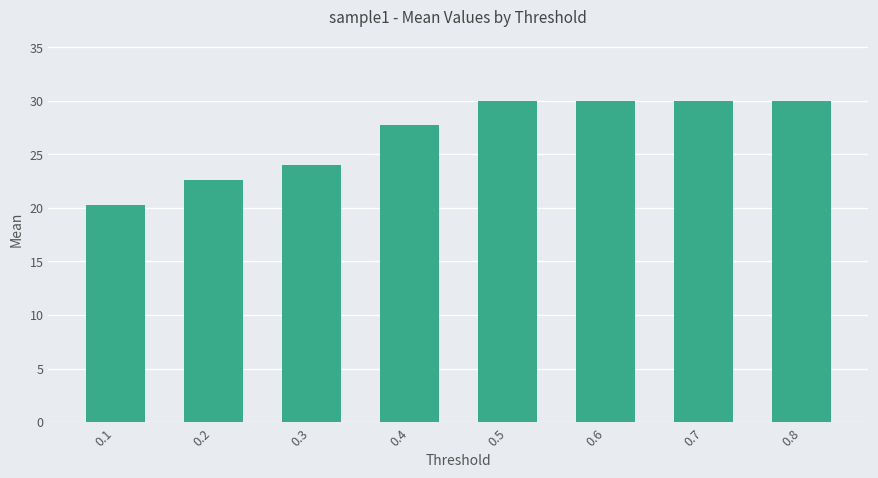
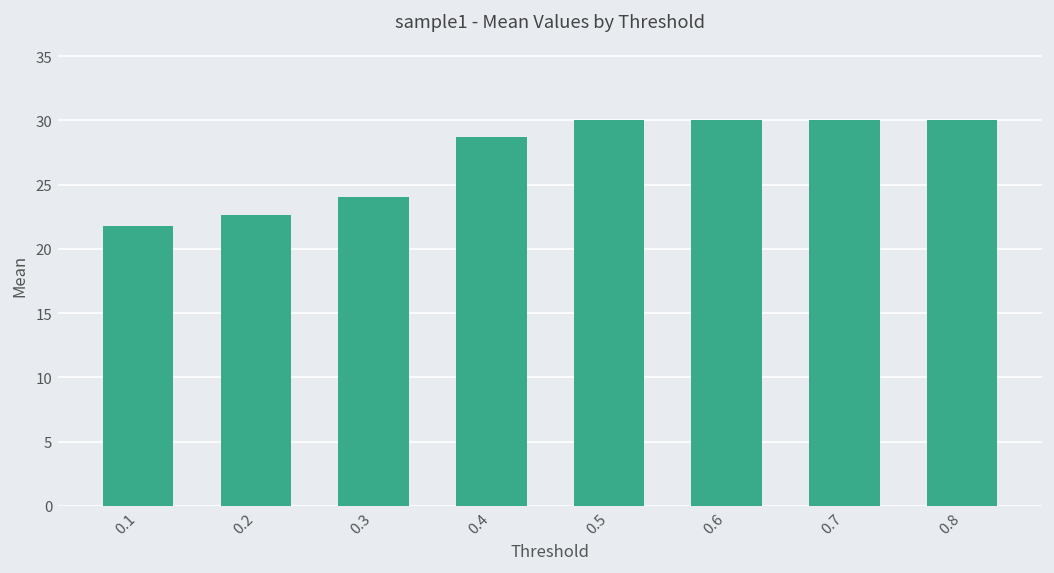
  {
-   "0.1": 20.3,
+   "0.1": 21.8,
    "0.2": 22.6,
    "0.3": 24.0,
-   "0.4": 27.8,
+   "0.4": 28.7,
    "0.5": 30.0,
    "0.6": 30.0,
    "0.7": 30.0,
    "0.8": 30.0
  }
